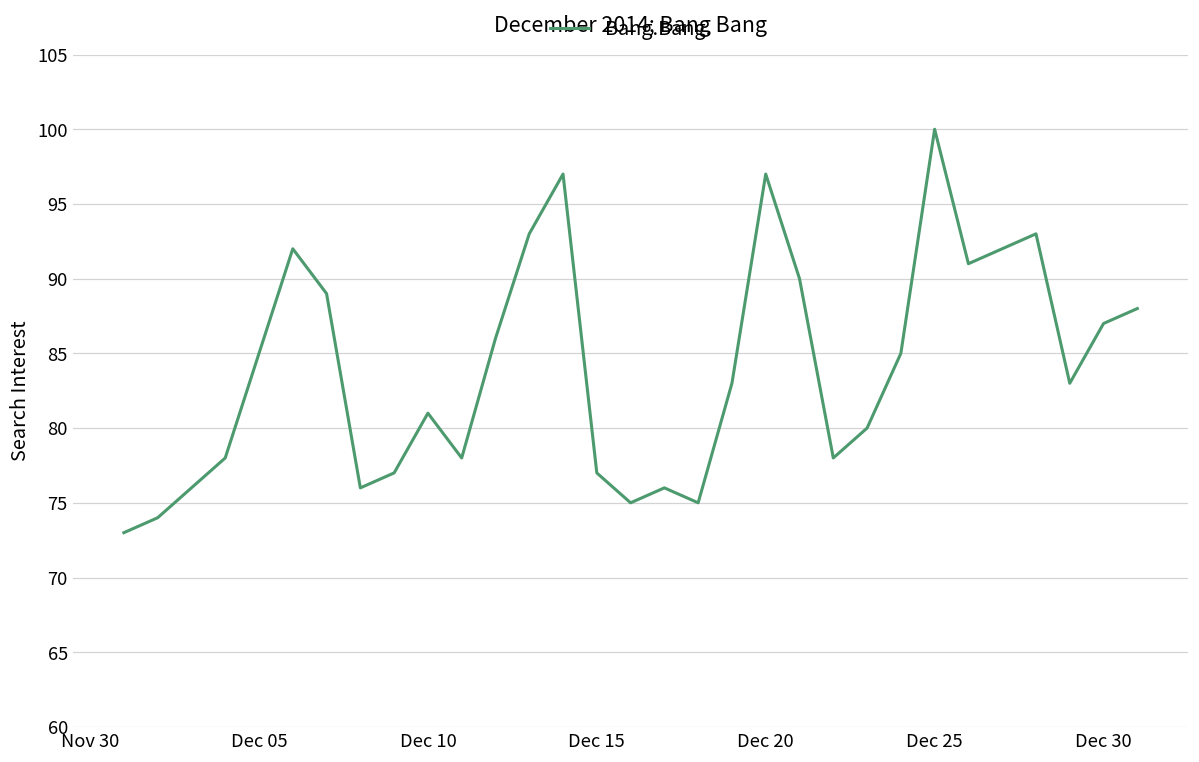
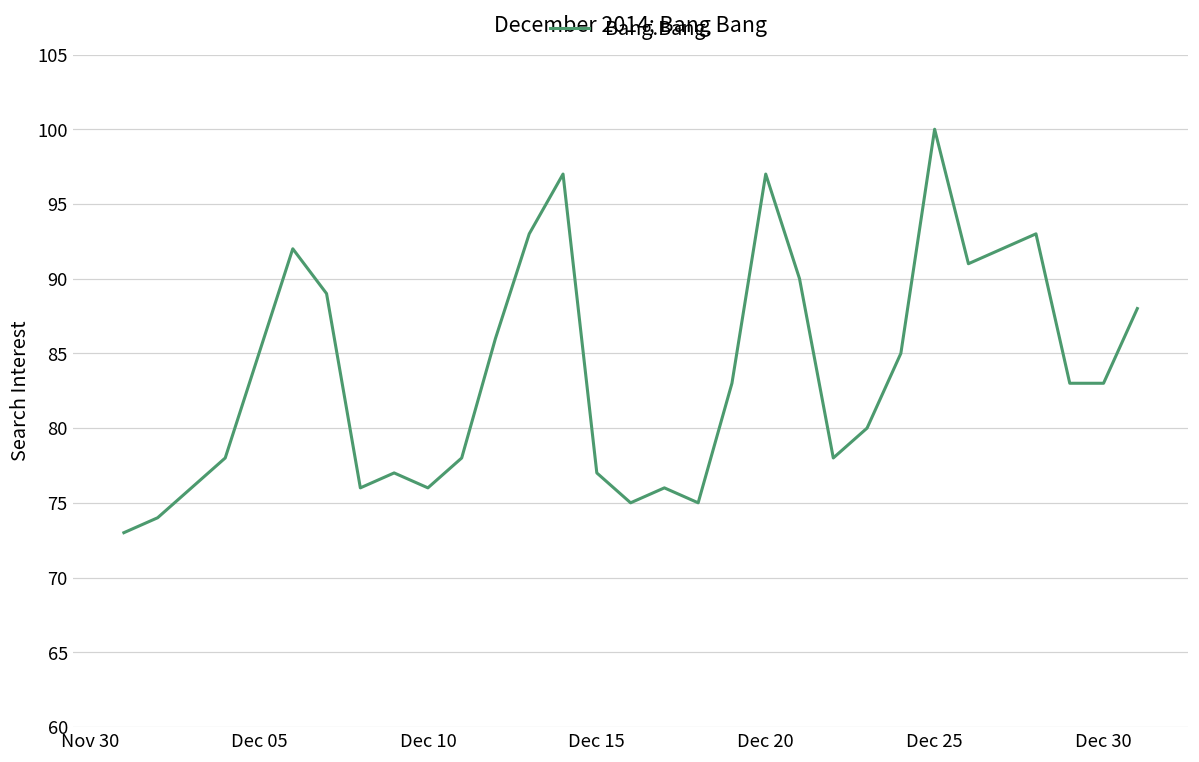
  {
    "Dec 05": 85,
-   "Dec 10": 81,
+   "Dec 10": 76,
    "Dec 15": 77,
    "Dec 20": 97,
    "Dec 25": 100,
-   "Dec 30": 87
+   "Dec 30": 83
  }
